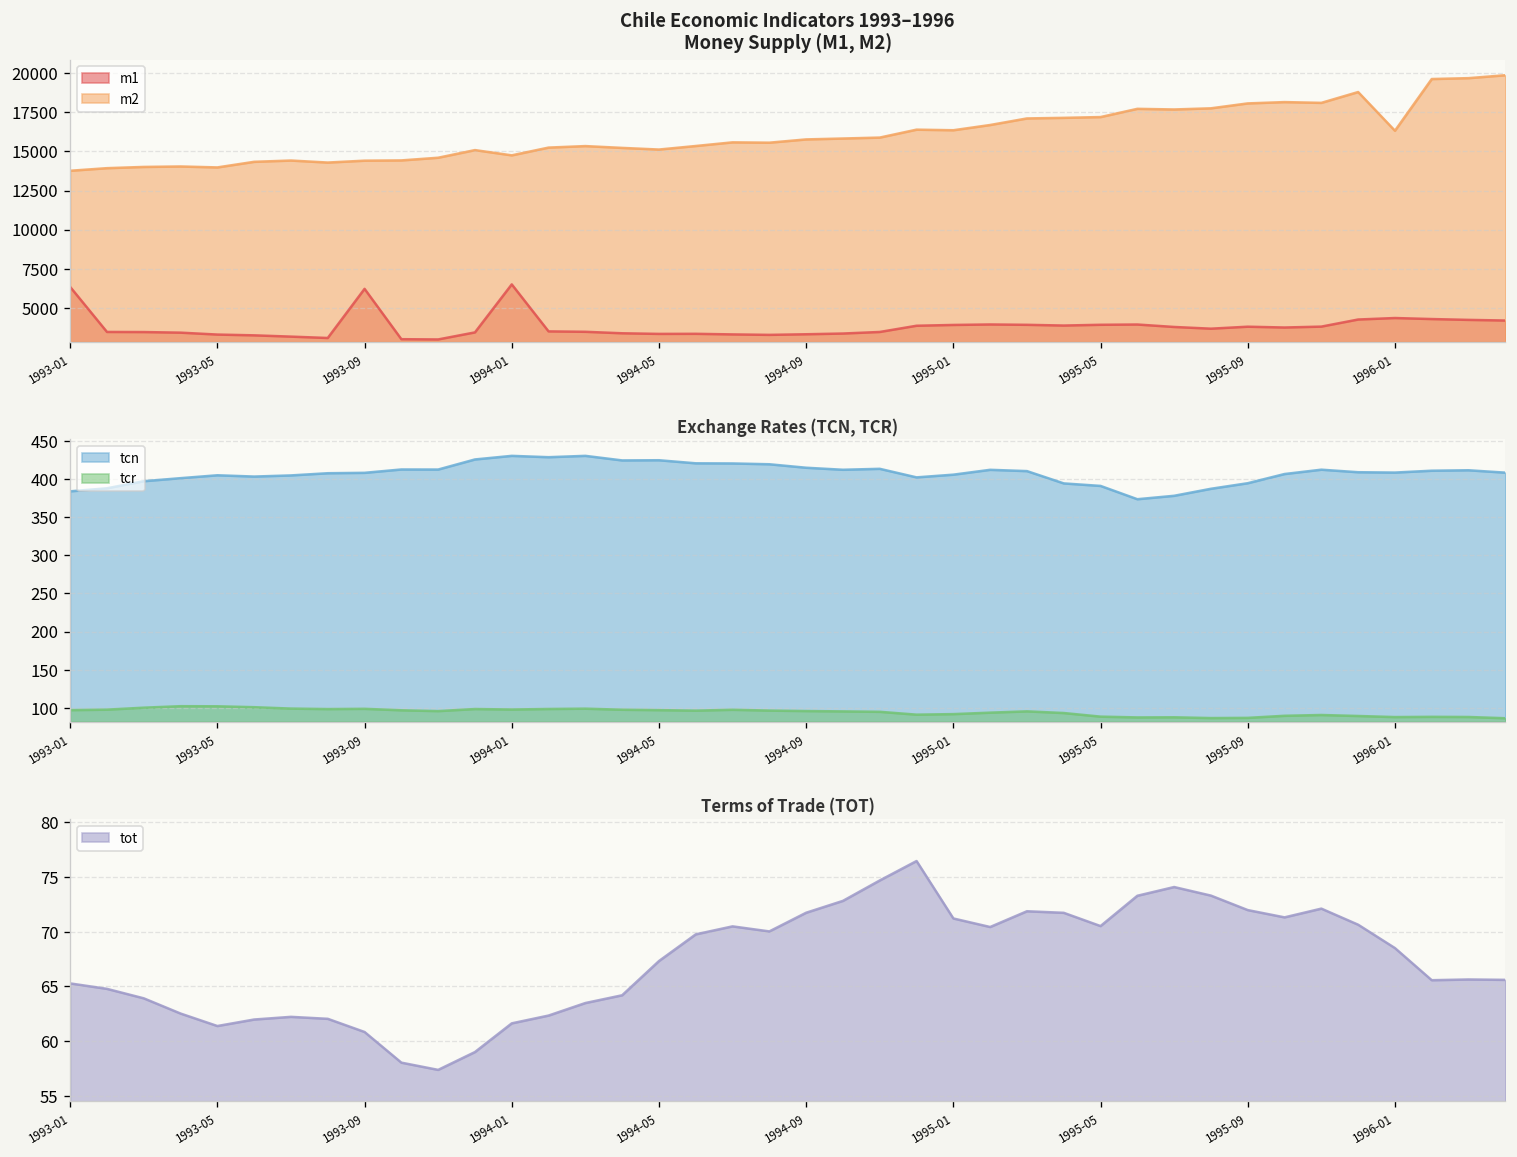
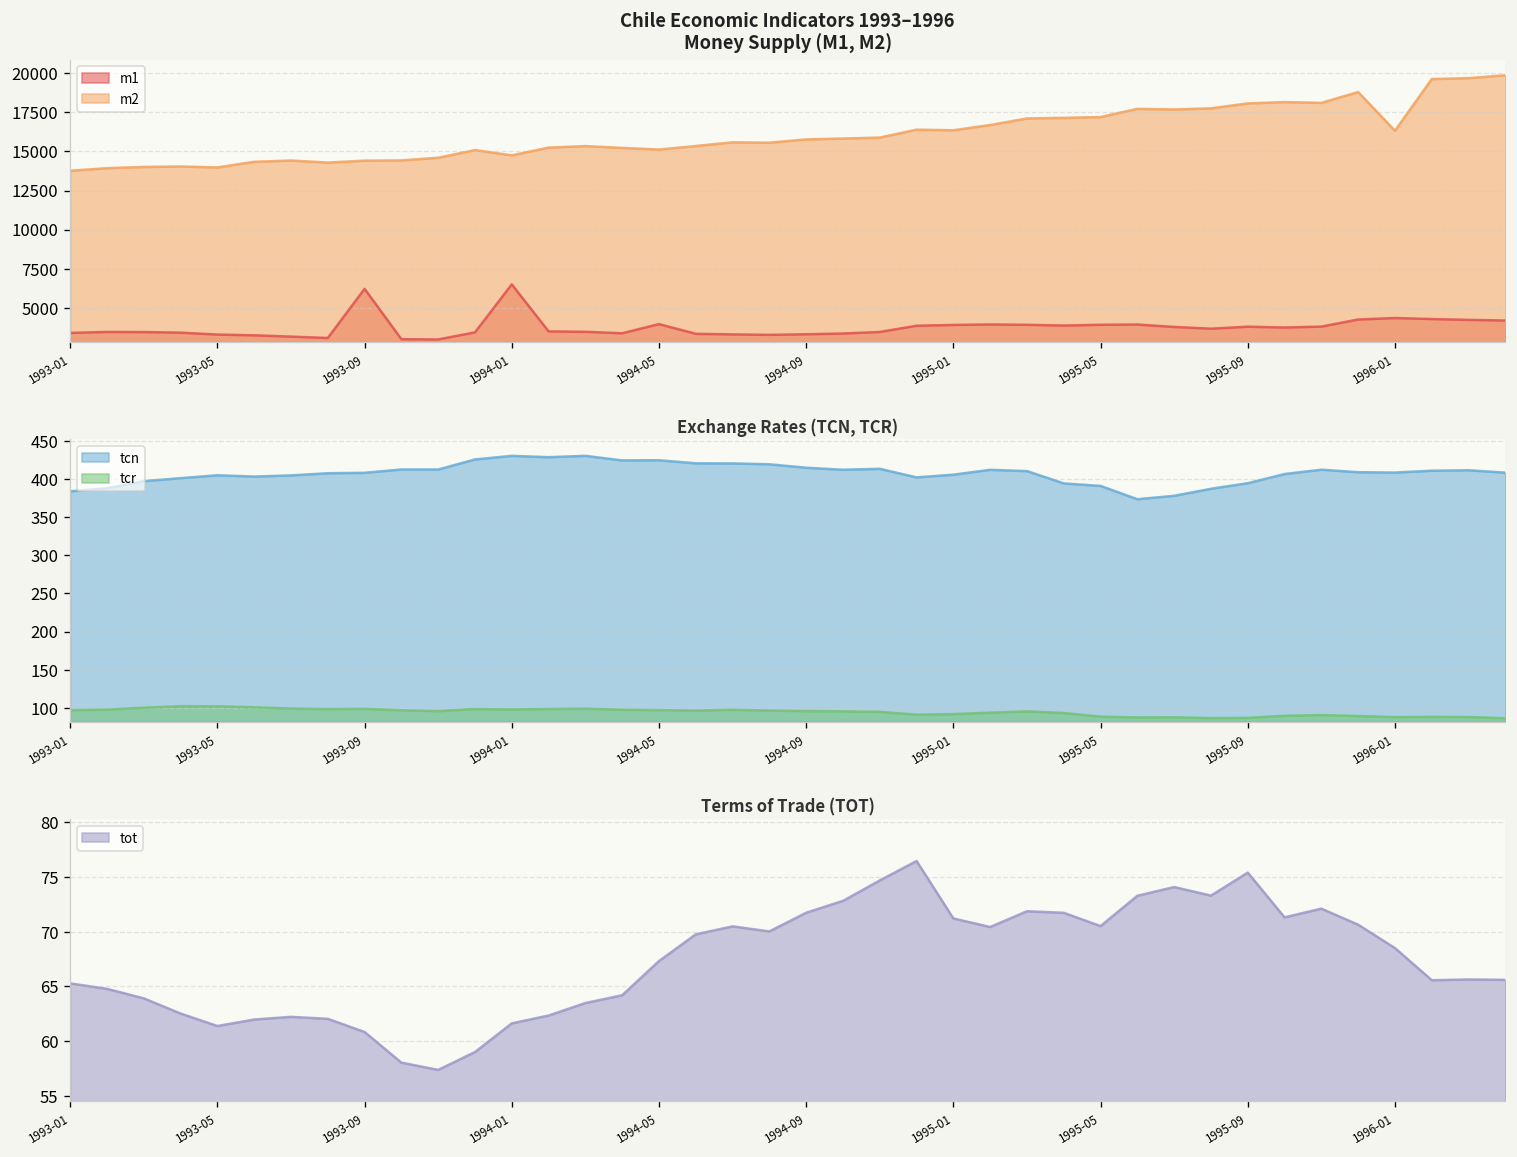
  {
    "Chile Economic Indicators 1993–1996 Money Supply (M1, M2)": {
      "m1": {
-       "1993-01": 6300,
+       "1993-01": 3400,
        "1993-05": 3300,
        "1993-09": 6200,
        "1994-01": 6500,
-       "1994-05": 3300,
+       "1994-05": 4000,
        "1994-09": 3300,
        "1995-01": 3900,
        "1995-05": 3900,
        "1995-09": 3800,
        "1996-01": 4300
      },
      "m2": {
        "1993-01": 13800,
        "1993-05": 14000,
        "1993-09": 14400,
        "1994-01": 14800,
        "1994-05": 15100,
        "1994-09": 15800,
        "1995-01": 16400,
        "1995-05": 17200,
        "1995-09": 18100,
        "1996-01": 16300
      }
    },
    "Exchange Rates (TCN, TCR)": {
      "tcn": {
        "1993-01": 380,
        "1993-05": 400,
        "1993-09": 410,
        "1994-01": 430,
        "1994-05": 420,
        "1994-09": 410,
        "1995-01": 410,
        "1995-05": 390,
        "1995-09": 390,
        "1996-01": 410
      },
      "tcr": {
        "1993-01": 100,
        "1993-05": 100,
        "1993-09": 100,
        "1994-01": 100,
        "1994-05": 100,
        "1994-09": 100,
        "1995-01": 90,
        "1995-05": 90,
        "1995-09": 90,
        "1996-01": 90
      }
    },
    "Terms of Trade (TOT)": {
      "1993-01": 65,
      "1993-05": 61,
      "1993-09": 61,
      "1994-01": 62,
      "1994-05": 67,
      "1994-09": 72,
      "1995-01": 71,
      "1995-05": 71,
-     "1995-09": 72,
+     "1995-09": 75,
      "1996-01": 69
    }
  }
